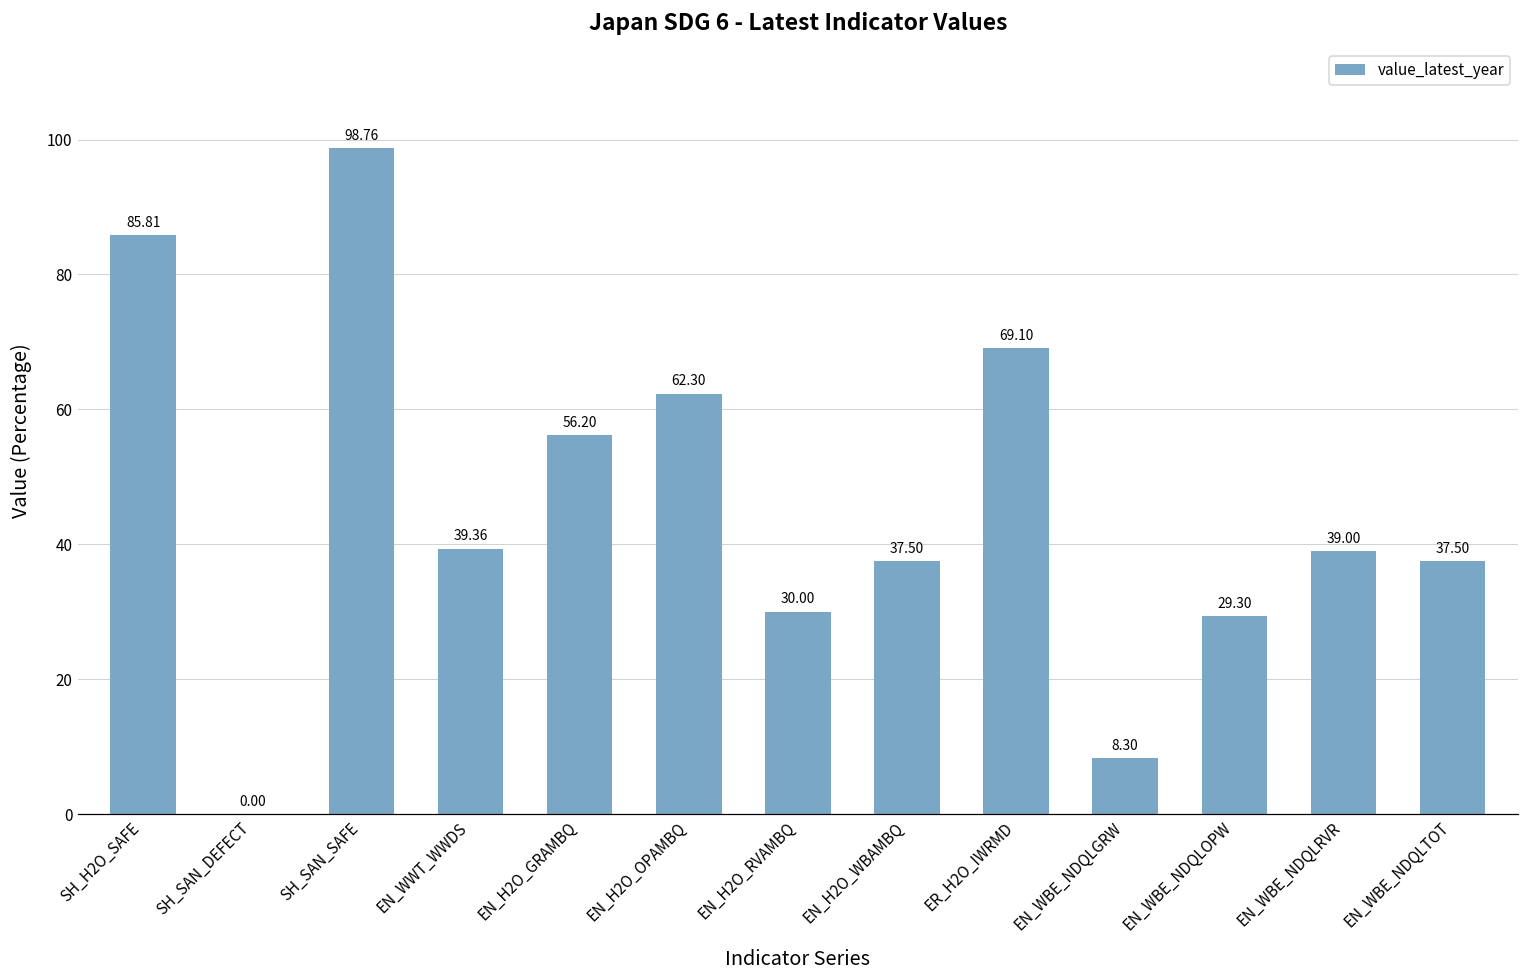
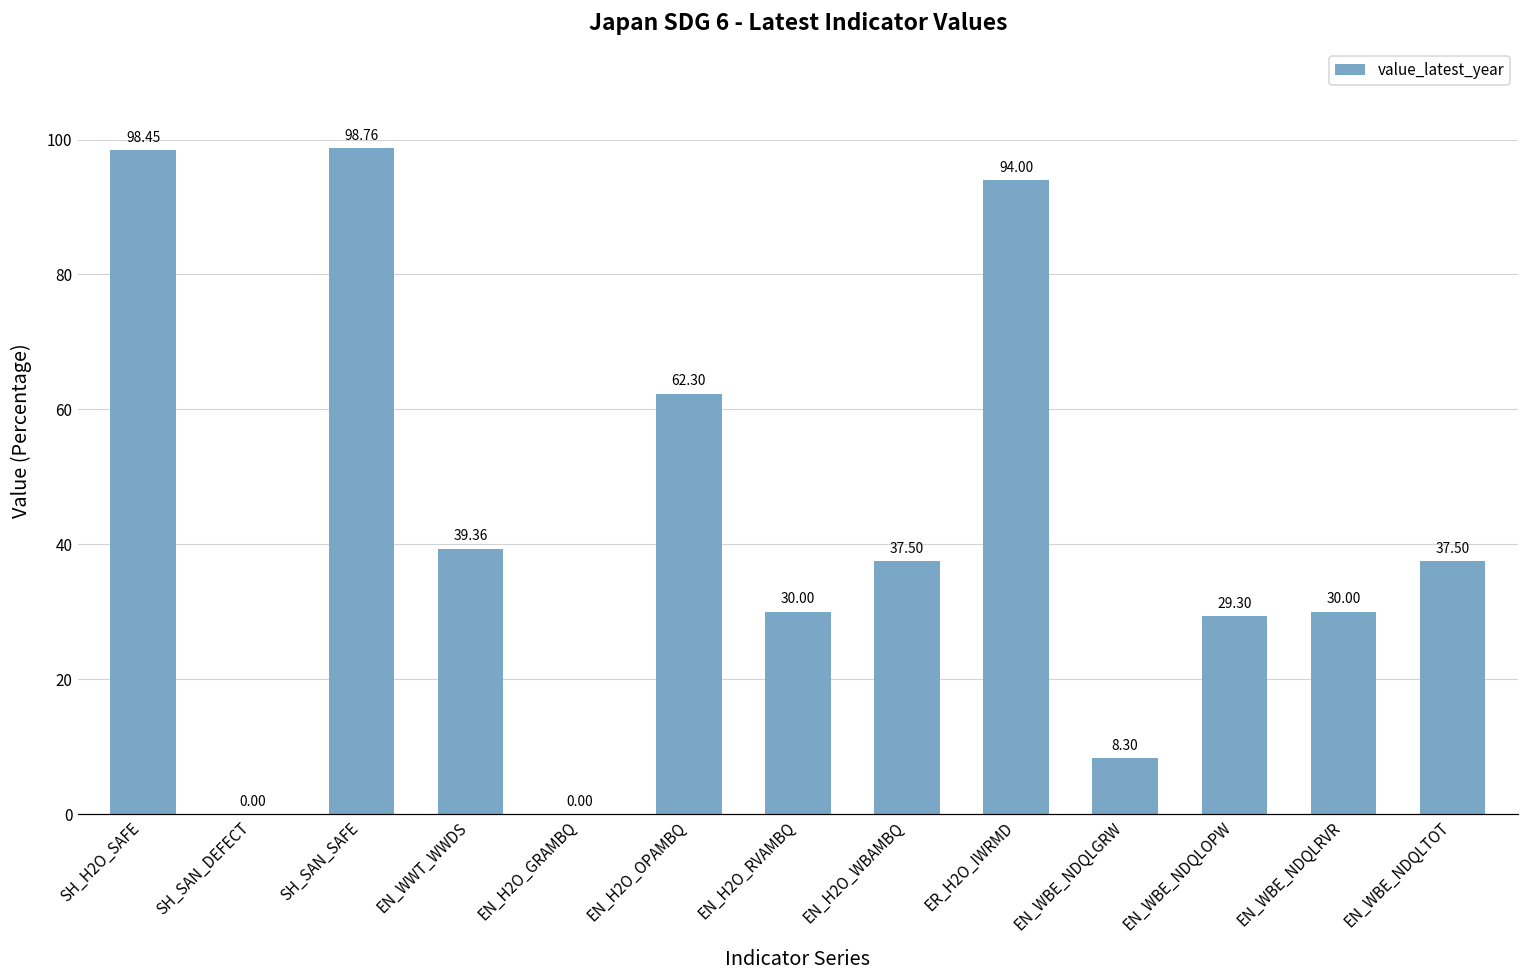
  {
-   "SH_H2O_SAFE": 85.81,
+   "SH_H2O_SAFE": 98.45,
    "SH_SAN_DEFECT": 0.00,
    "SH_SAN_SAFE": 98.76,
    "EN_WWT_WWDS": 39.36,
-   "EN_H2O_GRAMBQ": 56.20,
+   "EN_H2O_GRAMBQ": 0.00,
    "EN_H2O_OPAMBQ": 62.30,
    "EN_H2O_RVAMBQ": 30.00,
    "EN_H2O_WBAMBQ": 37.50,
-   "ER_H2O_IWRMD": 69.10,
+   "ER_H2O_IWRMD": 94.00,
    "EN_WBE_NDQLGRW": 8.30,
    "EN_WBE_NDQLOPW": 29.30,
-   "EN_WBE_NDQLRVR": 39.00,
+   "EN_WBE_NDQLRVR": 30.00,
    "EN_WBE_NDQLTOT": 37.50
  }
